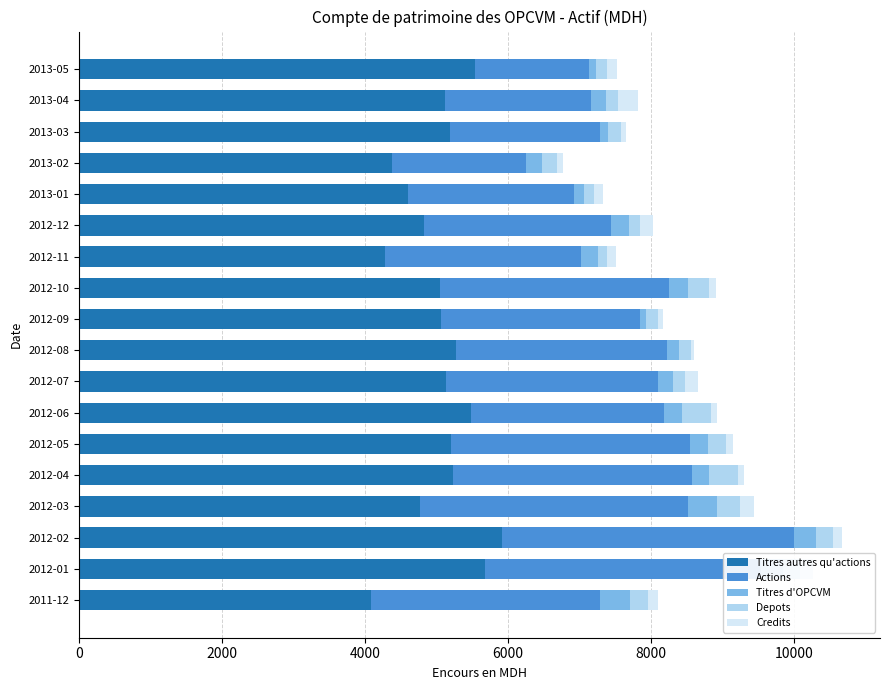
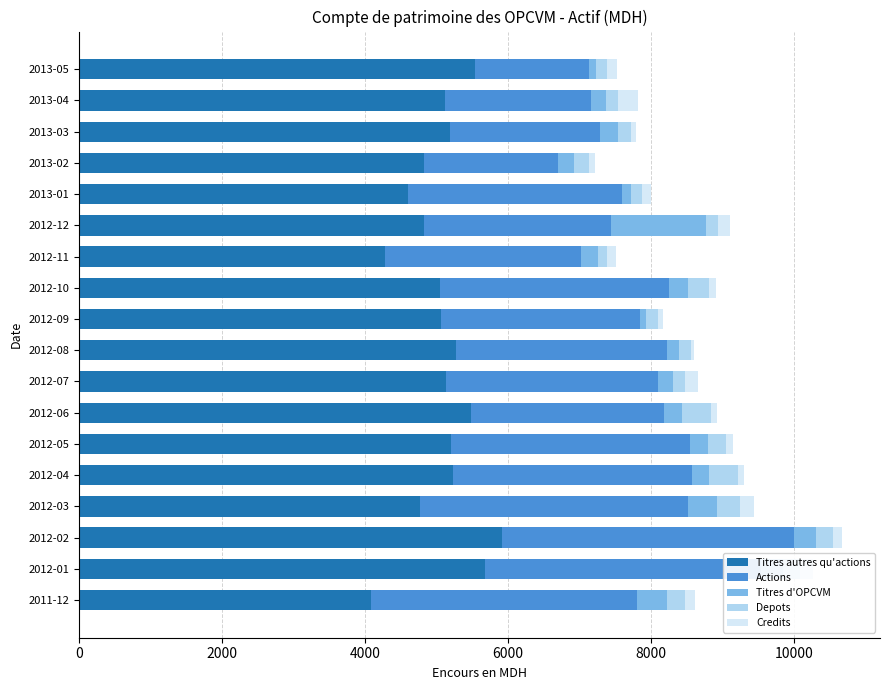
  {
    "Titres autres qu'actions": {
      "2013-05": 5500,
      "2013-04": 5100,
      "2013-03": 5200,
-     "2013-02": 4400,
+     "2013-02": 4800,
      "2013-01": 4600,
      "2012-12": 4800,
      "2012-11": 4300,
      "2012-10": 5000,
      "2012-09": 5100,
      "2012-08": 5300,
      "2012-07": 5100,
      "2012-06": 5500,
      "2012-05": 5200,
      "2012-04": 5200,
      "2012-03": 4800,
      "2012-02": 5900,
      "2012-01": 5700,
      "2011-12": 4100
    },
    "Actions": {
      "2013-05": 1600,
      "2013-04": 2100,
      "2013-03": 2100,
      "2013-02": 1900,
-     "2013-01": 2300,
+     "2013-01": 3000,
      "2012-12": 2600,
      "2012-11": 2700,
      "2012-10": 3200,
      "2012-09": 2800,
      "2012-08": 2900,
      "2012-07": 3000,
      "2012-06": 2700,
      "2012-05": 3300,
      "2012-04": 3300,
      "2012-03": 3800,
      "2012-02": 4100,
-     "2011-12": 3200
+     "2011-12": 3700
    },
    "Titres d'OPCVM": {
      "2013-05": 100,
      "2013-04": 200,
-     "2013-03": 100,
+     "2013-03": 300,
      "2013-02": 200,
      "2013-01": 100,
-     "2012-12": 200,
+     "2012-12": 1300,
      "2012-11": 200,
      "2012-10": 300,
      "2012-09": 100,
      "2012-08": 200,
      "2012-07": 200,
      "2012-06": 200,
      "2012-05": 300,
      "2012-04": 200,
      "2012-03": 400,
      "2012-02": 300,
      "2011-12": 400
    }
  }
